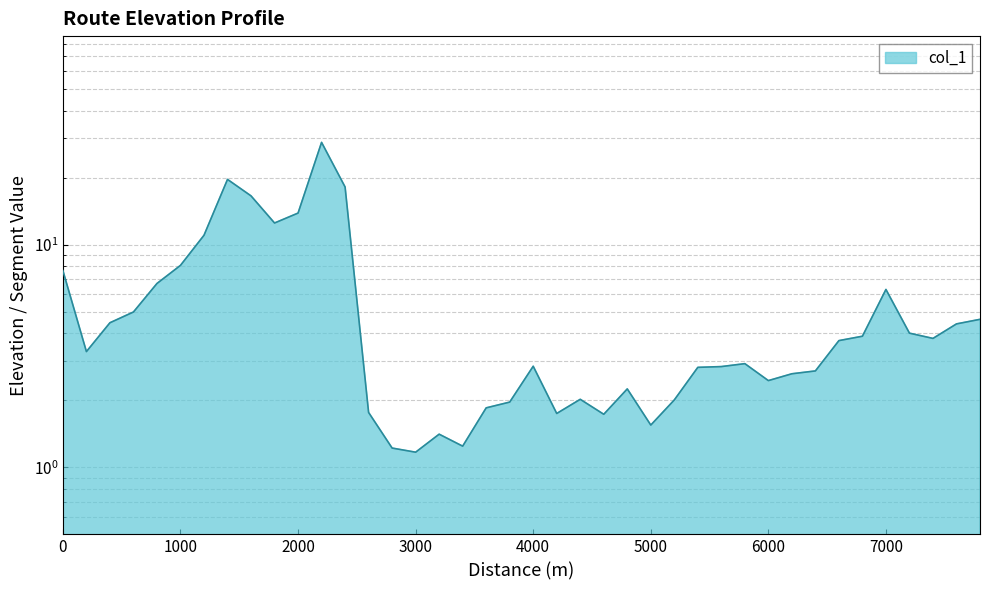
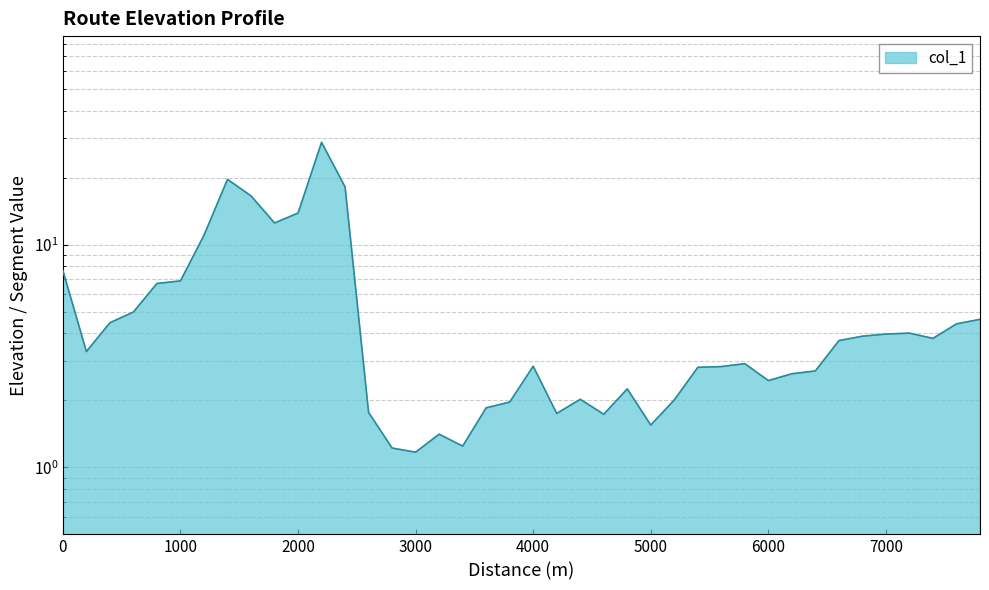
  {
    "0": 7.6,
-   "1000": 8.1,
+   "1000": 6.9,
    "2000": 14,
    "3000": 1.2,
    "4000": 2.8,
    "5000": 1.5,
    "6000": 2.5,
-   "7000": 6.3
+   "7000": 4.0
  }
